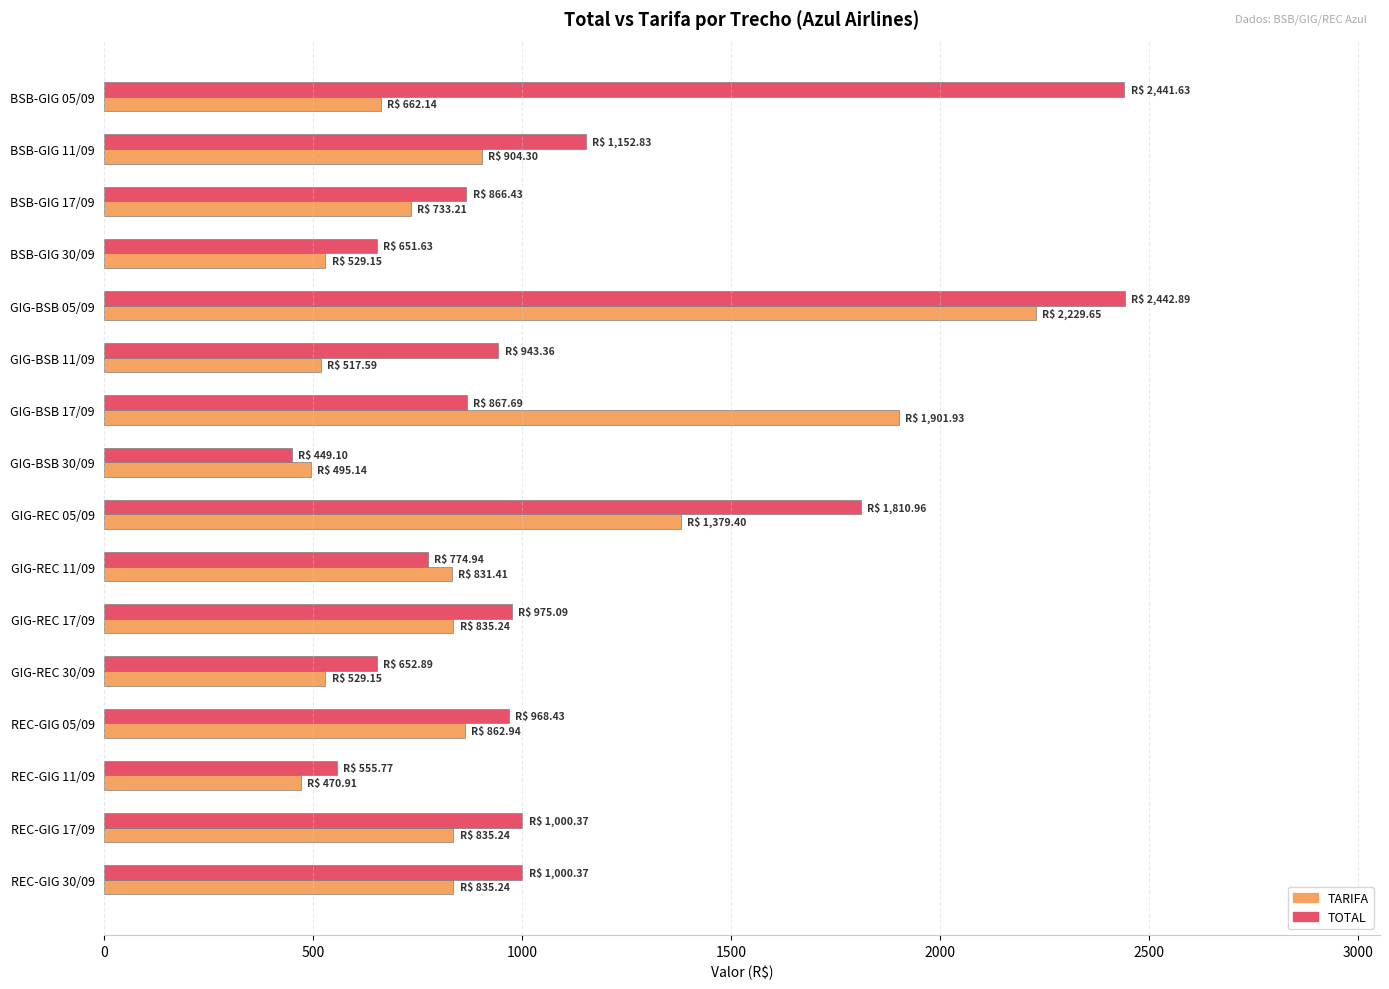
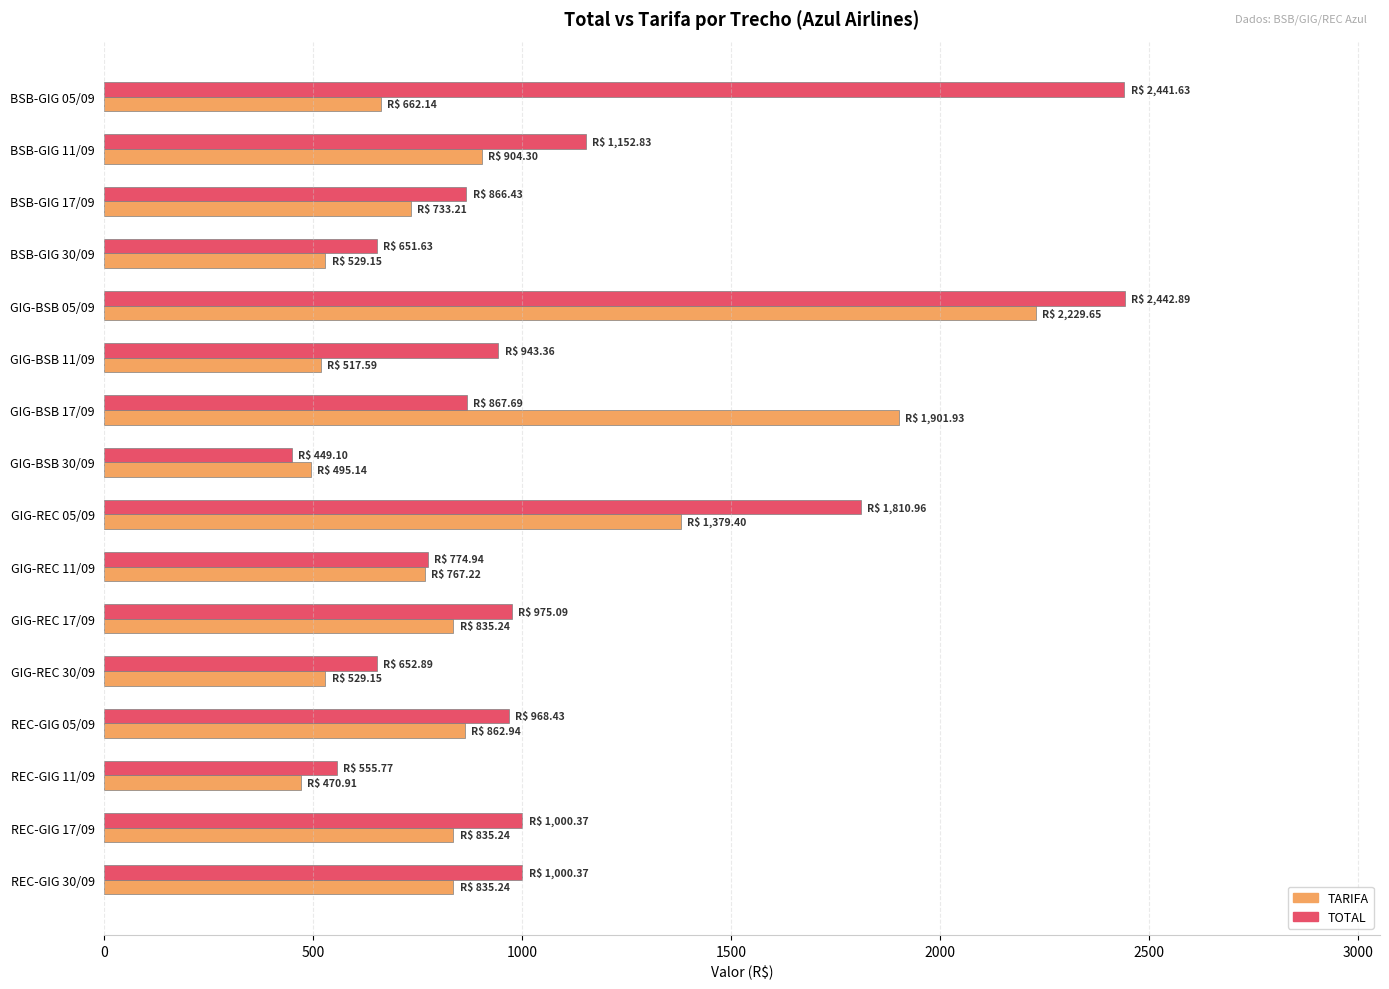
  {
    "TARIFA": {
      "BSB-GIG 05/09": "662.14",
      "BSB-GIG 11/09": "904.30",
      "BSB-GIG 17/09": "733.21",
      "BSB-GIG 30/09": "529.15",
      "GIG-BSB 05/09": "2,229.65",
      "GIG-BSB 11/09": "517.59",
      "GIG-BSB 17/09": "1,901.93",
      "GIG-BSB 30/09": "495.14",
      "GIG-REC 05/09": "1,379.40",
-     "GIG-REC 11/09": "831.41",
+     "GIG-REC 11/09": "767.22",
      "GIG-REC 17/09": "835.24",
      "GIG-REC 30/09": "529.15",
      "REC-GIG 05/09": "862.94",
      "REC-GIG 11/09": "470.91",
      "REC-GIG 17/09": "835.24",
      "REC-GIG 30/09": "835.24"
    },
    "TOTAL": {
      "BSB-GIG 05/09": "2,441.63",
      "BSB-GIG 11/09": "1,152.83",
      "BSB-GIG 17/09": "866.43",
      "BSB-GIG 30/09": "651.63",
      "GIG-BSB 05/09": "2,442.89",
      "GIG-BSB 11/09": "943.36",
      "GIG-BSB 17/09": "867.69",
      "GIG-BSB 30/09": "449.10",
      "GIG-REC 05/09": "1,810.96",
      "GIG-REC 11/09": "774.94",
      "GIG-REC 17/09": "975.09",
      "GIG-REC 30/09": "652.89",
      "REC-GIG 05/09": "968.43",
      "REC-GIG 11/09": "555.77",
      "REC-GIG 17/09": "1,000.37",
      "REC-GIG 30/09": "1,000.37"
    }
  }
